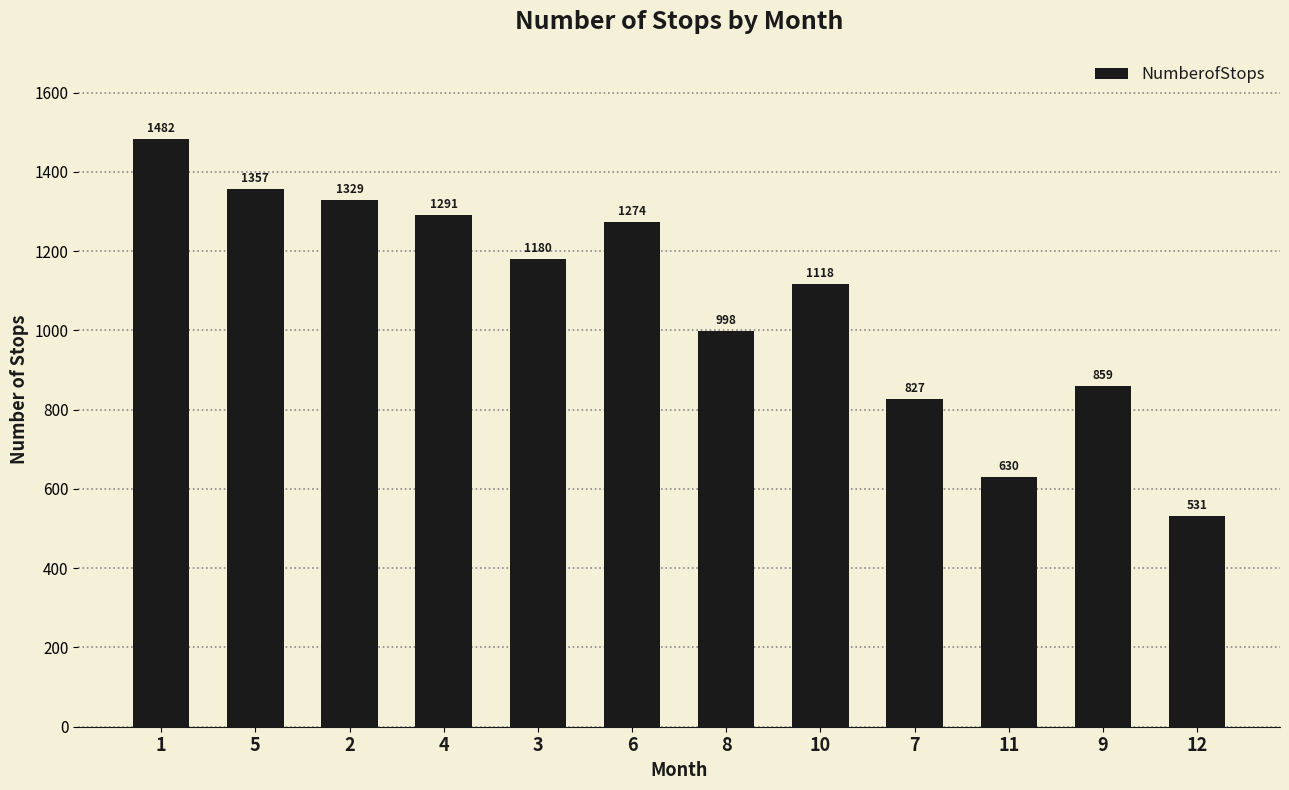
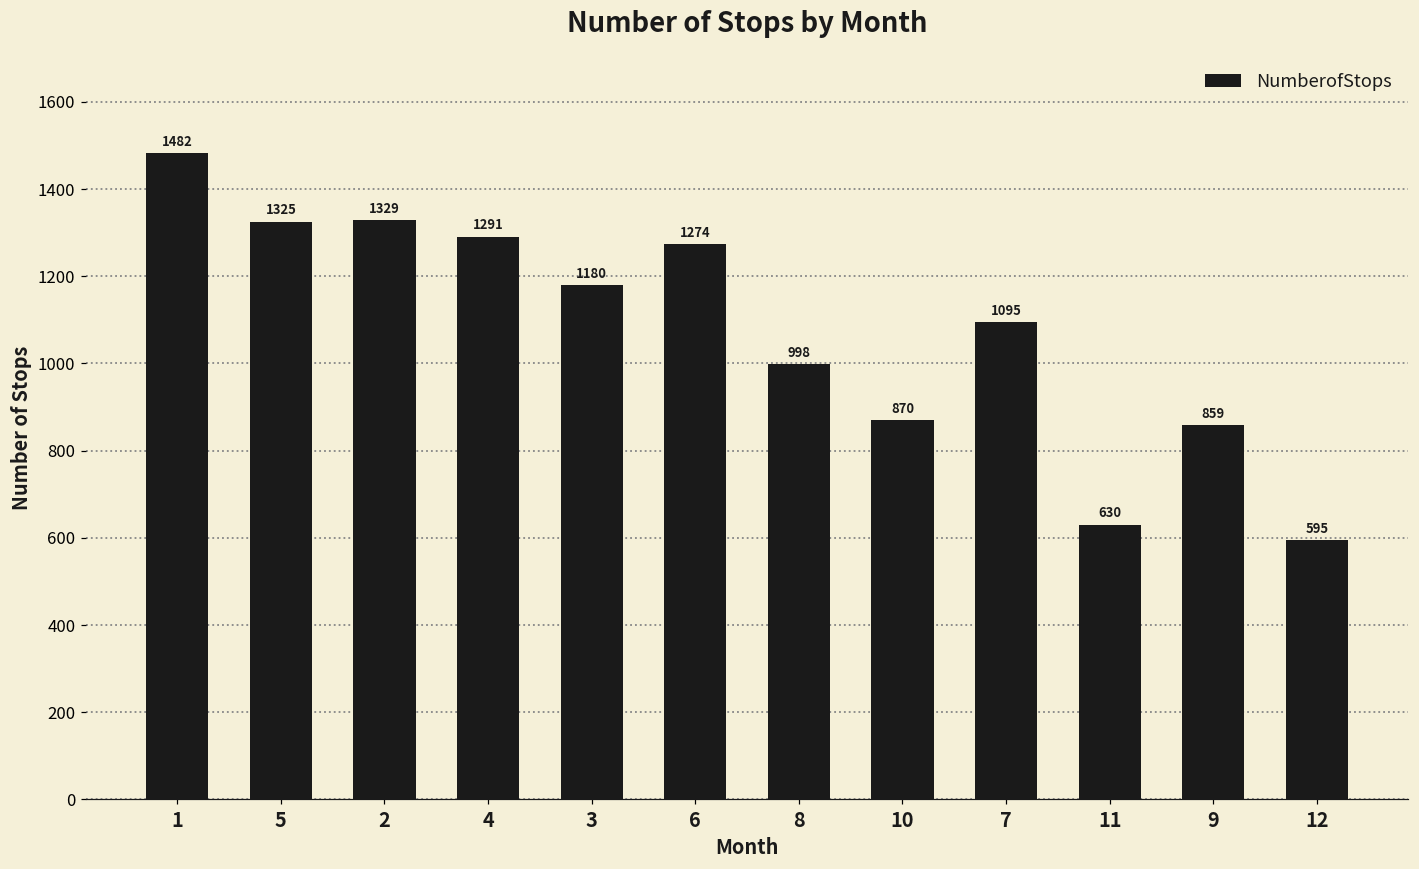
  {
    "1": 1482,
-   "5": 1357,
+   "5": 1325,
    "2": 1329,
    "4": 1291,
    "3": 1180,
    "6": 1274,
    "8": 998,
-   "10": 1118,
-   "7": 827,
+   "10": 870,
+   "7": 1095,
    "11": 630,
    "9": 859,
-   "12": 531
+   "12": 595
  }
